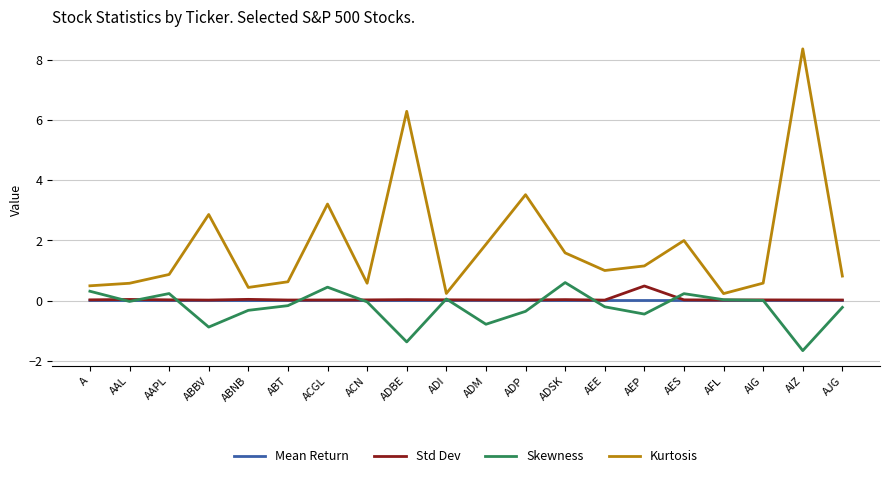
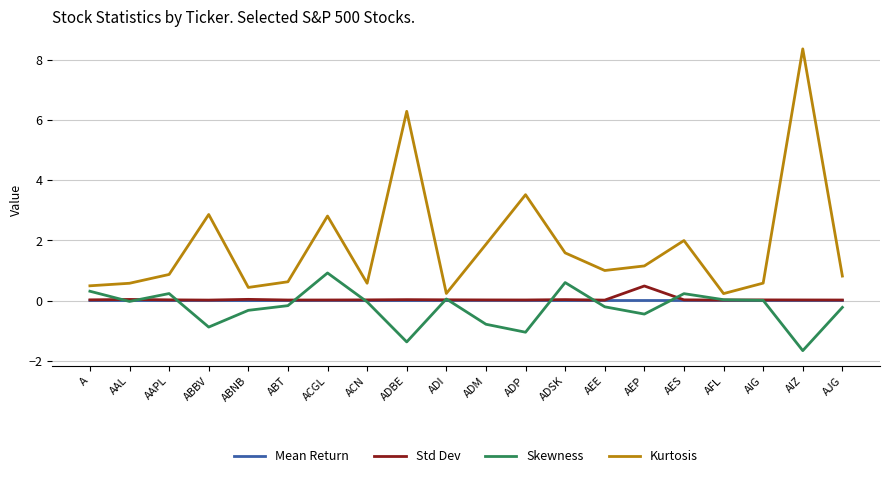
  {
    "Mean Return": {
      "AEP": 0.0
    },
    "Std Dev": {
      "AEP": 0.5
    },
    "Skewness": {
      "A": 0.3,
      "AAPL": 0.2,
      "ABBV": -0.9,
      "ABNB": -0.3,
      "ABT": -0.2,
-     "ACGL": 0.4,
+     "ACGL": 0.9,
      "ADBE": -1.4,
      "ADM": -0.8,
-     "ADP": -0.4,
+     "ADP": -1.1,
      "ADSK": 0.6,
      "AEE": -0.2,
      "AEP": -0.5,
      "AES": 0.2,
      "AIZ": -1.7,
      "AJG": -0.2
    },
    "Kurtosis": {
      "A": 0.5,
      "AAL": 0.6,
      "AAPL": 0.9,
      "ABBV": 2.9,
      "ABNB": 0.4,
      "ABT": 0.6,
-     "ACGL": 3.2,
+     "ACGL": 2.8,
      "ACN": 0.6,
      "ADBE": 6.3,
      "ADI": 0.2,
      "ADM": 1.9,
      "ADP": 3.5,
      "ADSK": 1.6,
      "AEE": 1.0,
      "AEP": 1.1,
      "AES": 2.0,
      "AFL": 0.2,
      "AIG": 0.6,
      "AIZ": 8.4,
      "AJG": 0.8
    }
  }
